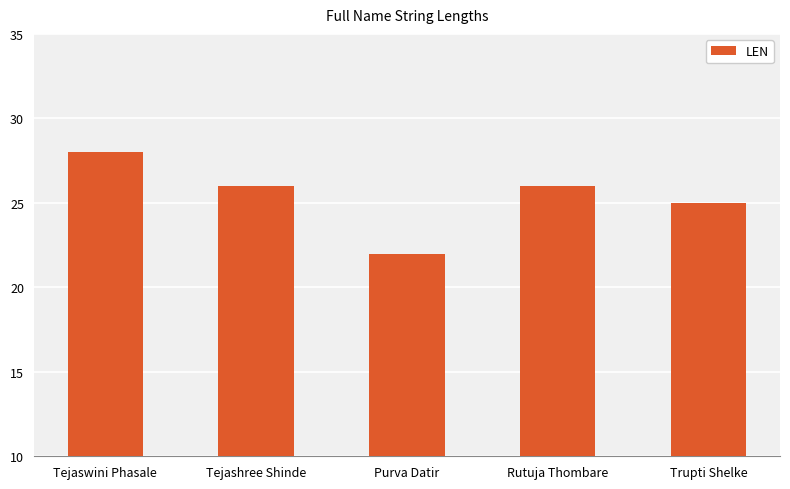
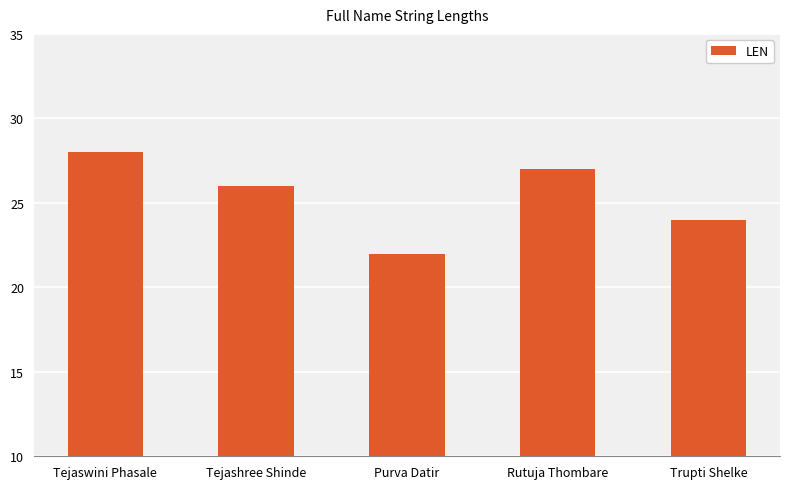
  {
    "Tejaswini Phasale": 28,
    "Tejashree Shinde": 26,
    "Purva Datir": 22,
-   "Rutuja Thombare": 26,
-   "Trupti Shelke": 25
+   "Rutuja Thombare": 27,
+   "Trupti Shelke": 24
  }
